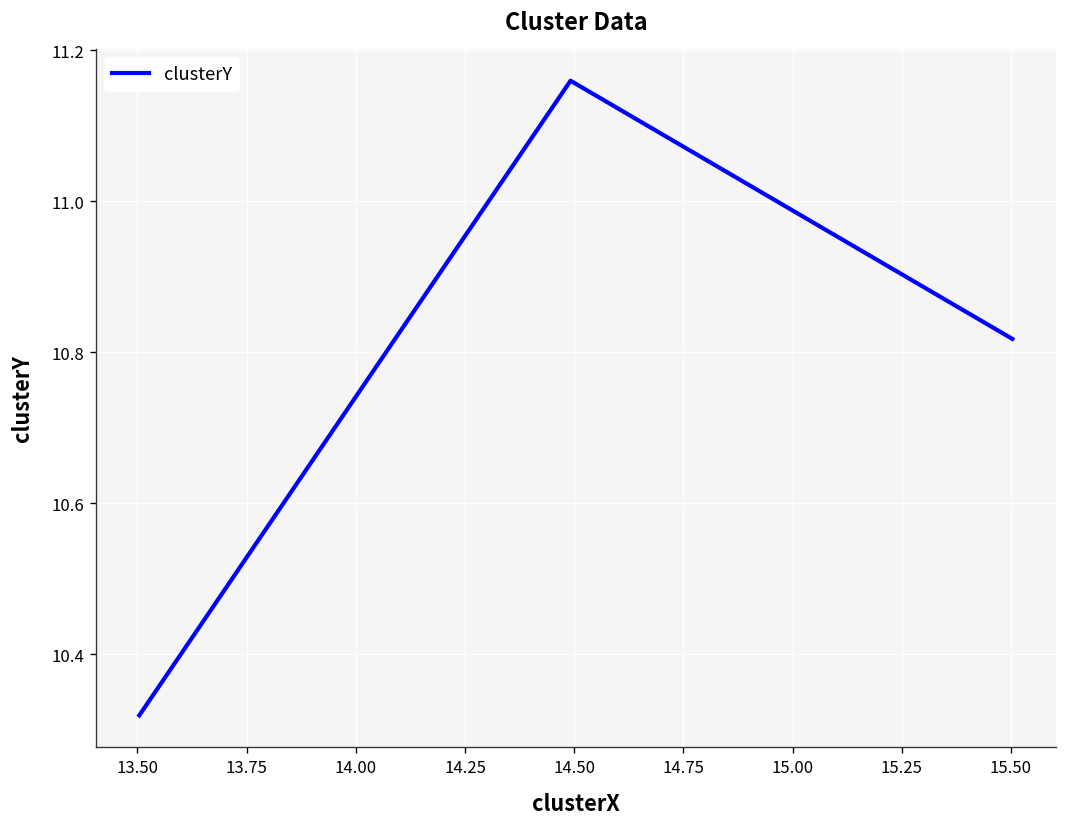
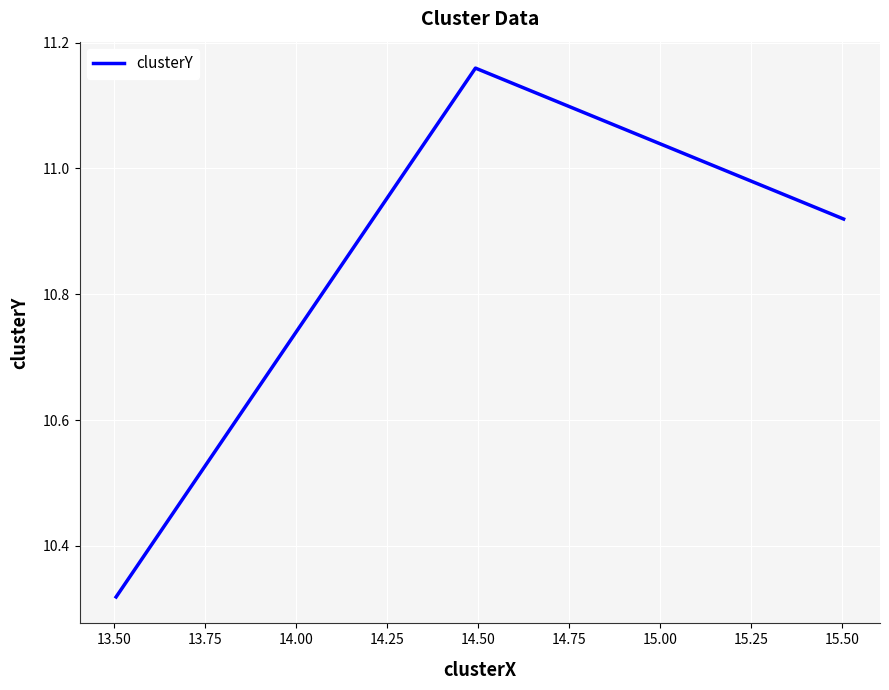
  {
    "13.50": 10.32,
    "14.50": 11.16,
-   "15.50": 10.82
+   "15.50": 10.92
  }
